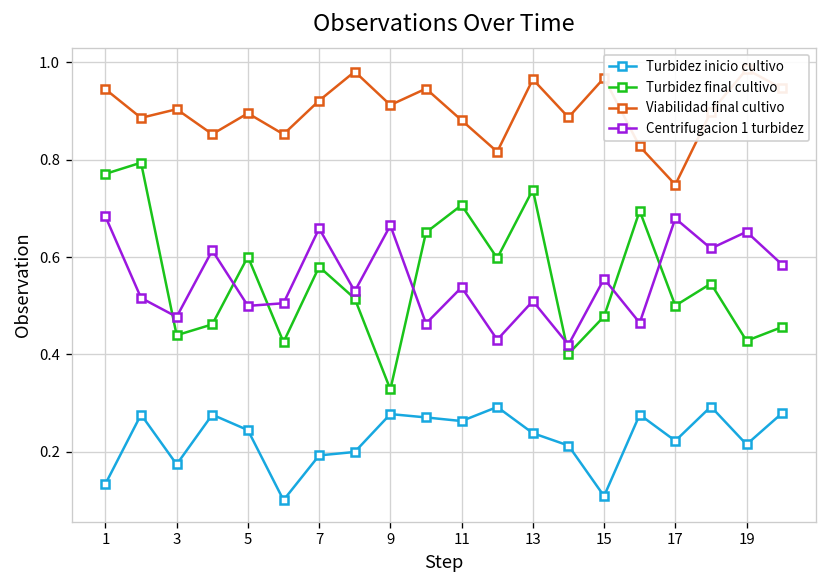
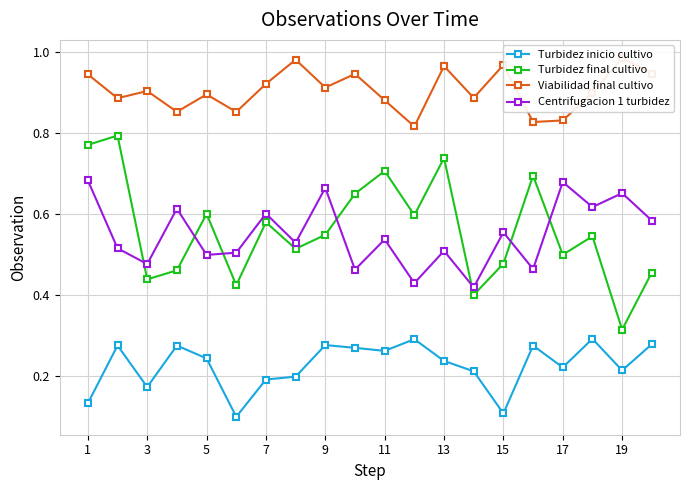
  {
    "Turbidez inicio cultivo": {
      "1": 0.13,
      "3": 0.17,
      "5": 0.24,
      "7": 0.19,
      "9": 0.28,
      "11": 0.26,
      "13": 0.24,
      "15": 0.11,
      "17": 0.22,
      "19": 0.21
    },
    "Turbidez final cultivo": {
      "1": 0.77,
      "3": 0.44,
      "5": 0.60,
      "7": 0.58,
-     "9": 0.33,
+     "9": 0.55,
      "11": 0.71,
      "13": 0.74,
      "15": 0.48,
      "17": 0.50,
-     "19": 0.43
+     "19": 0.32
    },
    "Viabilidad final cultivo": {
      "1": 0.94,
      "3": 0.90,
      "5": 0.90,
      "7": 0.92,
      "9": 0.91,
      "11": 0.88,
      "13": 0.97,
-     "17": 0.75
+     "17": 0.83
    },
    "Centrifugacion 1 turbidez": {
      "1": 0.68,
      "3": 0.48,
      "5": 0.50,
-     "7": 0.66,
+     "7": 0.60,
      "9": 0.66,
      "11": 0.54,
      "13": 0.51,
      "15": 0.56,
      "17": 0.68,
      "19": 0.65
    }
  }
